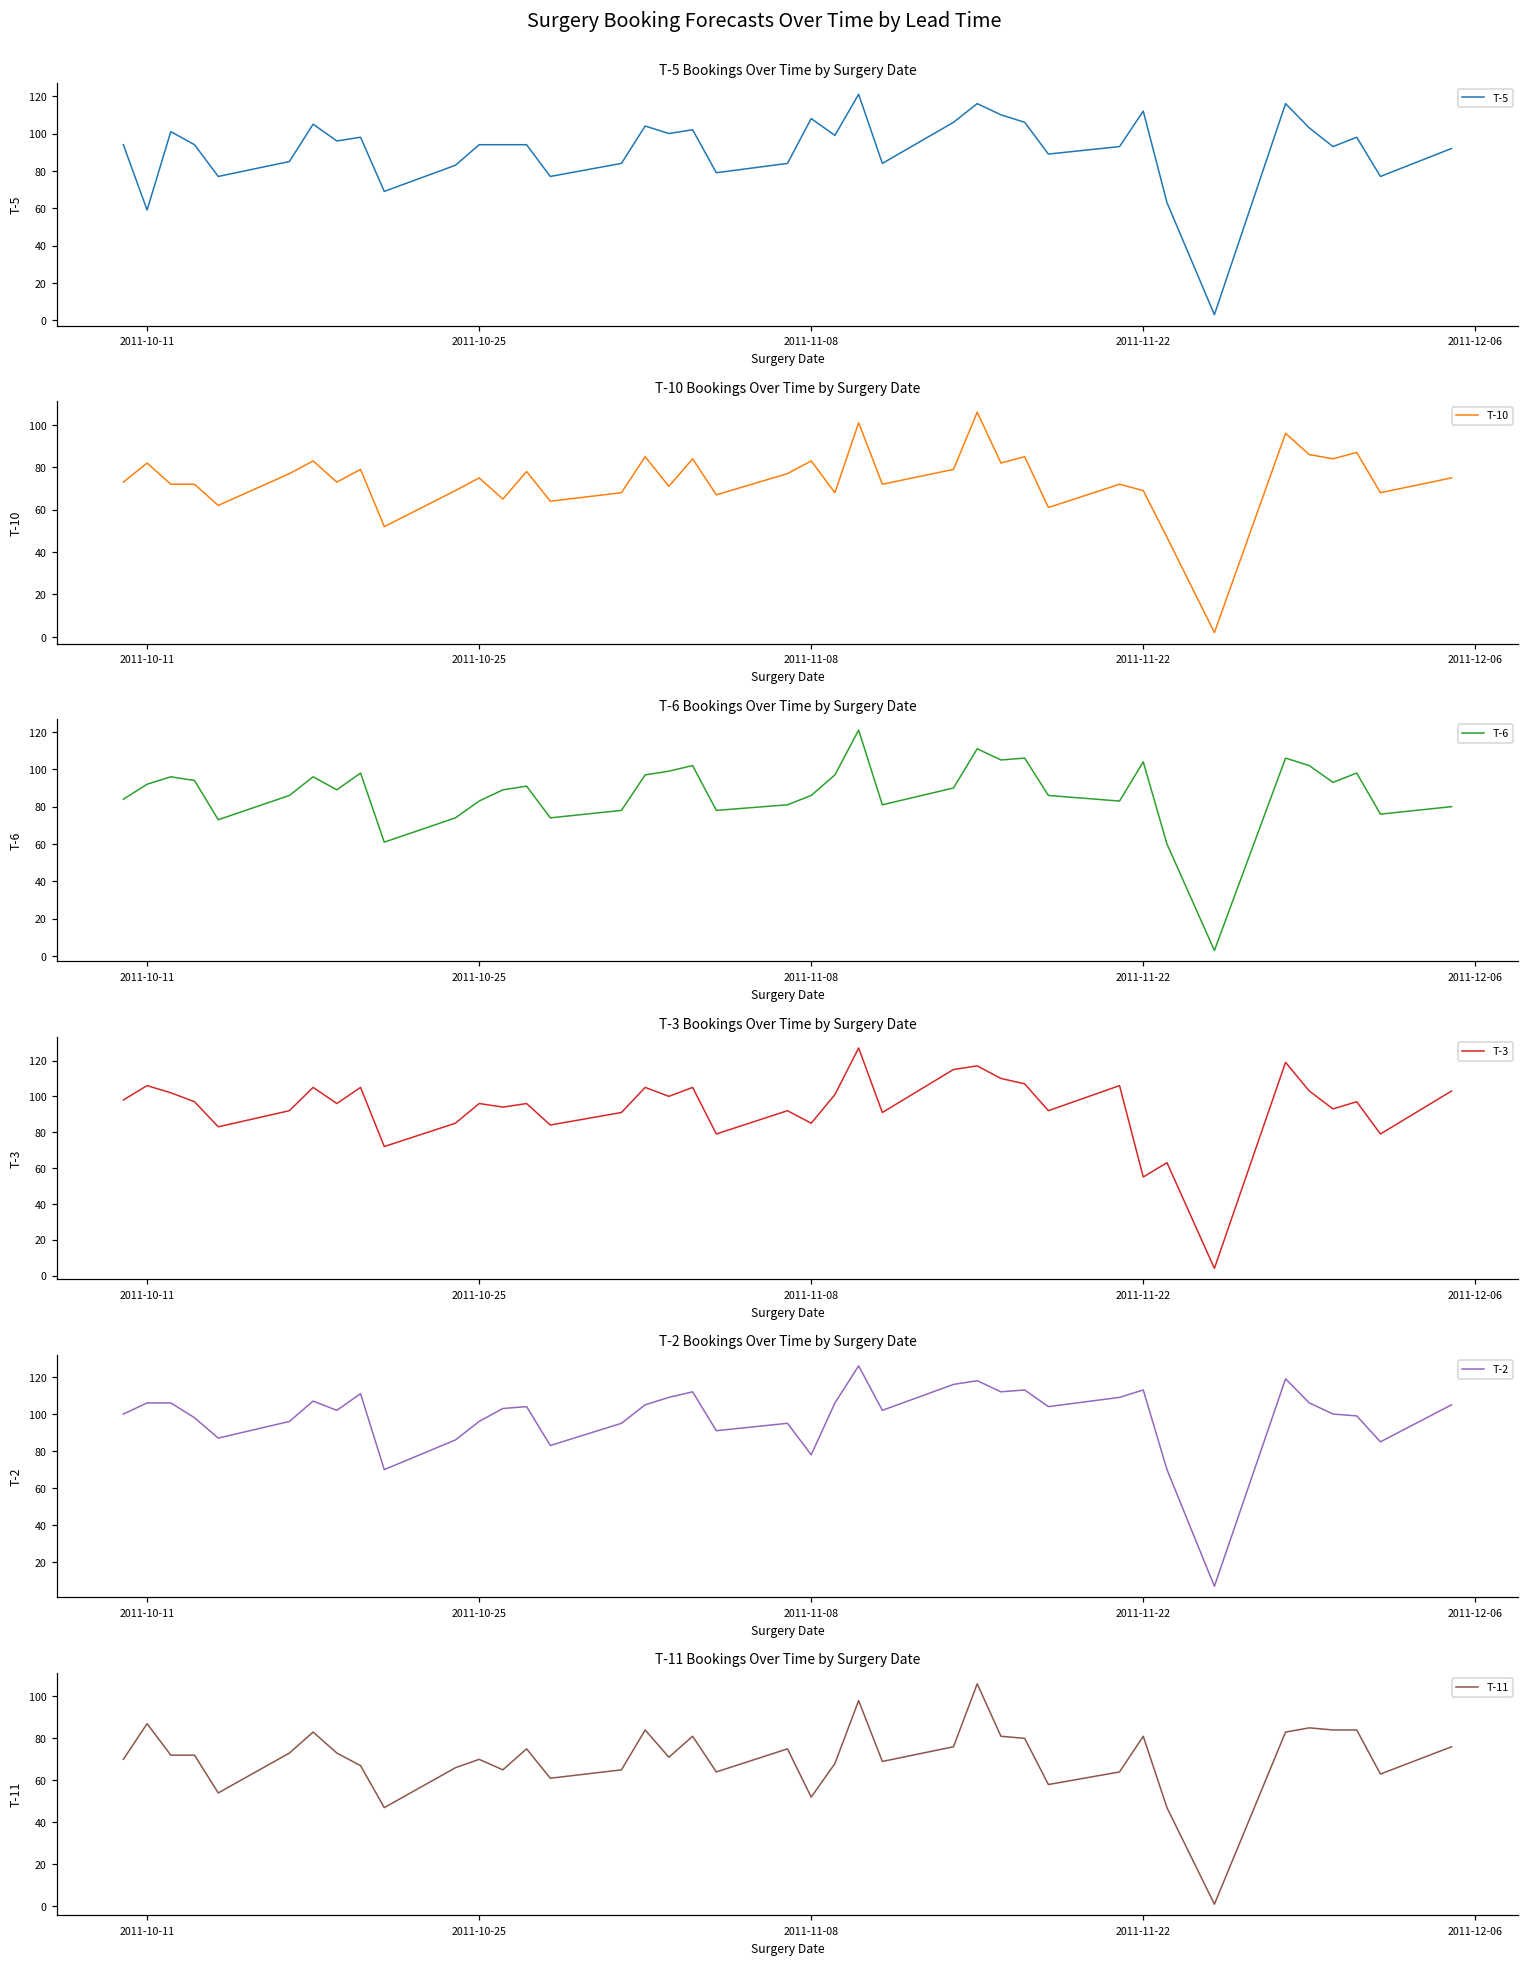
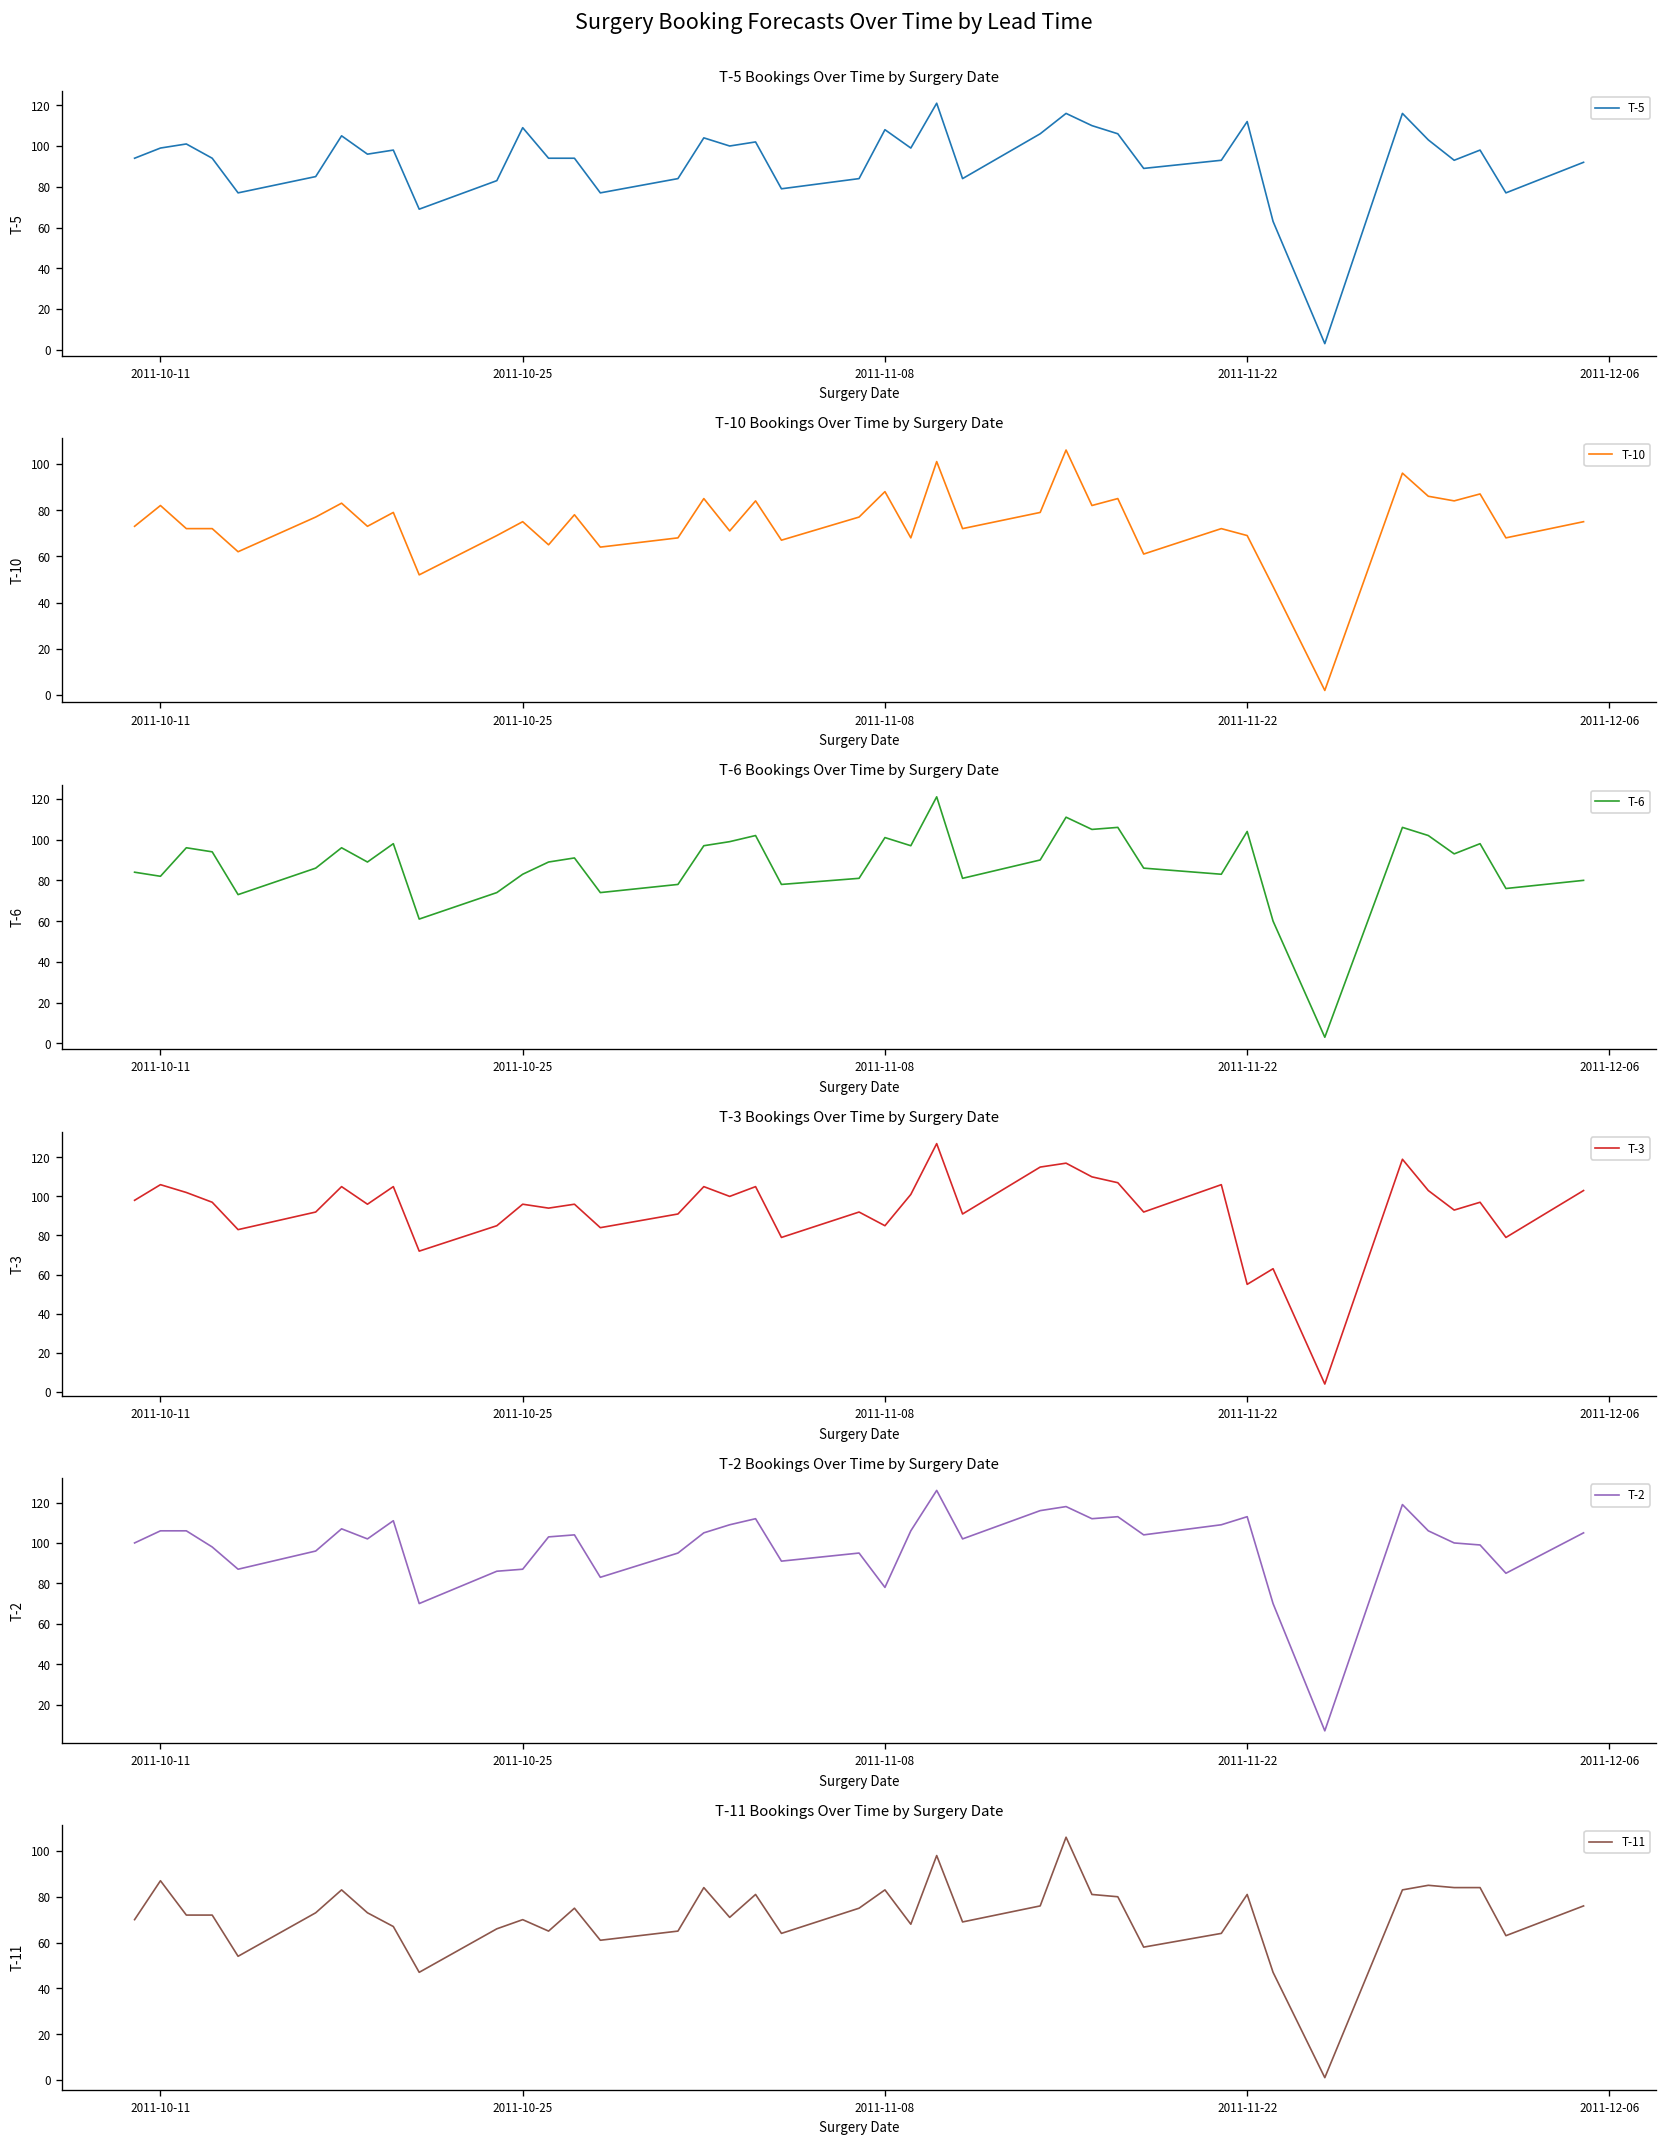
  {
    "T-5 Bookings Over Time by Surgery Date": {
-     "2011-10-11": 59,
-     "2011-10-25": 94,
+     "2011-10-11": 99,
+     "2011-10-25": 109,
      "2011-11-08": 108,
      "2011-11-22": 112
    },
    "T-10 Bookings Over Time by Surgery Date": {
      "2011-10-11": 82,
      "2011-10-25": 75,
-     "2011-11-08": 83,
+     "2011-11-08": 88,
      "2011-11-22": 69
    },
    "T-6 Bookings Over Time by Surgery Date": {
-     "2011-10-11": 92,
+     "2011-10-11": 82,
      "2011-10-25": 83,
-     "2011-11-08": 86,
+     "2011-11-08": 101,
      "2011-11-22": 104
    },
    "T-3 Bookings Over Time by Surgery Date": {
      "2011-10-11": 106,
      "2011-10-25": 96,
      "2011-11-08": 85,
      "2011-11-22": 55
    },
    "T-2 Bookings Over Time by Surgery Date": {
      "2011-10-11": 106,
-     "2011-10-25": 96,
+     "2011-10-25": 87,
      "2011-11-08": 78,
      "2011-11-22": 113
    },
    "T-11 Bookings Over Time by Surgery Date": {
      "2011-10-11": 87,
      "2011-10-25": 70,
-     "2011-11-08": 52,
+     "2011-11-08": 83,
      "2011-11-22": 81
    }
  }
